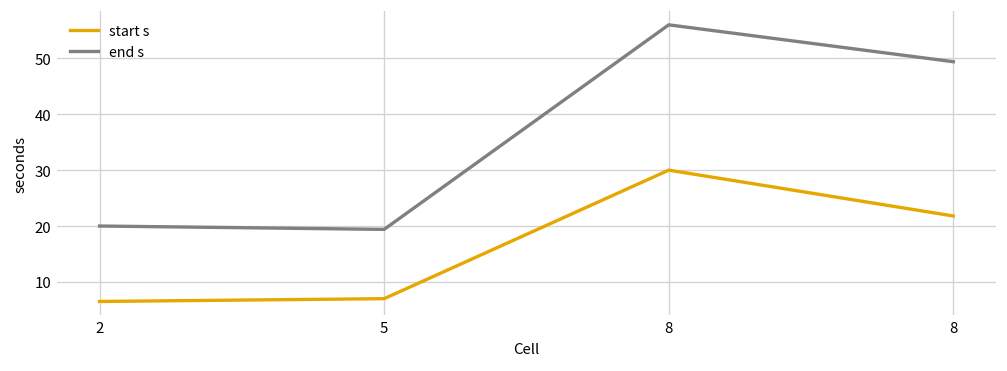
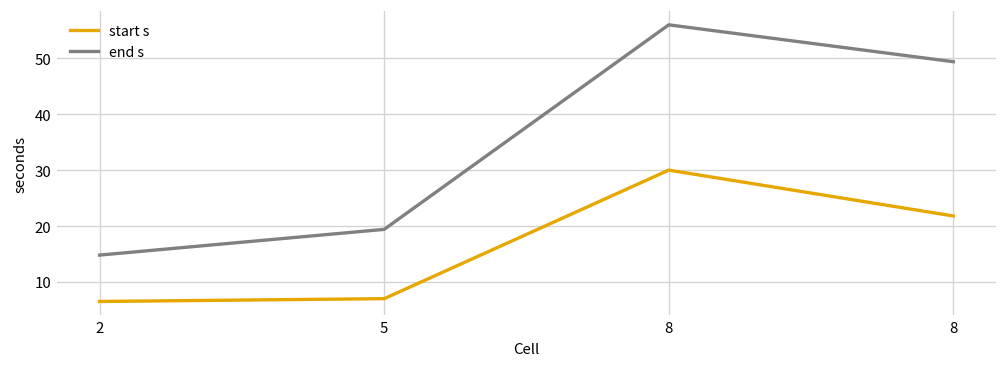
  {
    "start s": {
      "2": 7,
      "5": 7
    },
    "end s": {
-     "2": 20,
+     "2": 15,
      "5": 19
    }
  }
